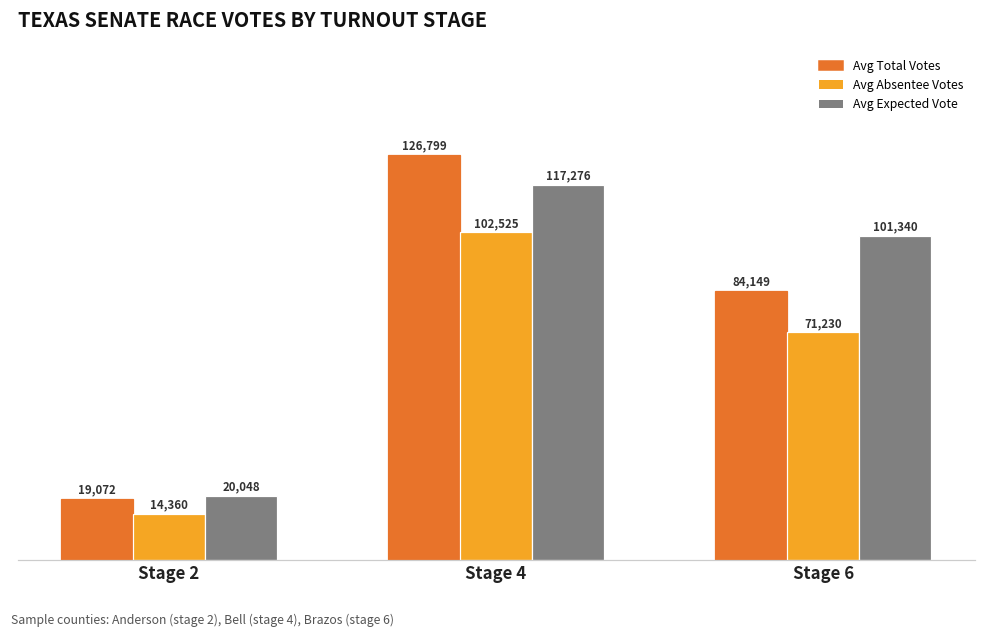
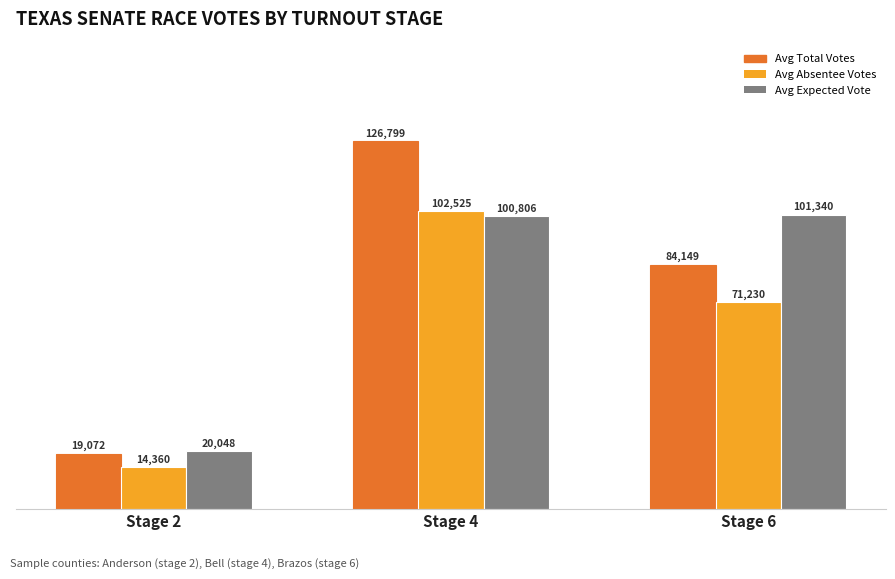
  {
    "Avg Expected Vote": {
      "Stage 2": "20,048",
-     "Stage 4": "117,276",
+     "Stage 4": "100,806",
      "Stage 6": "101,340"
    }
  }
